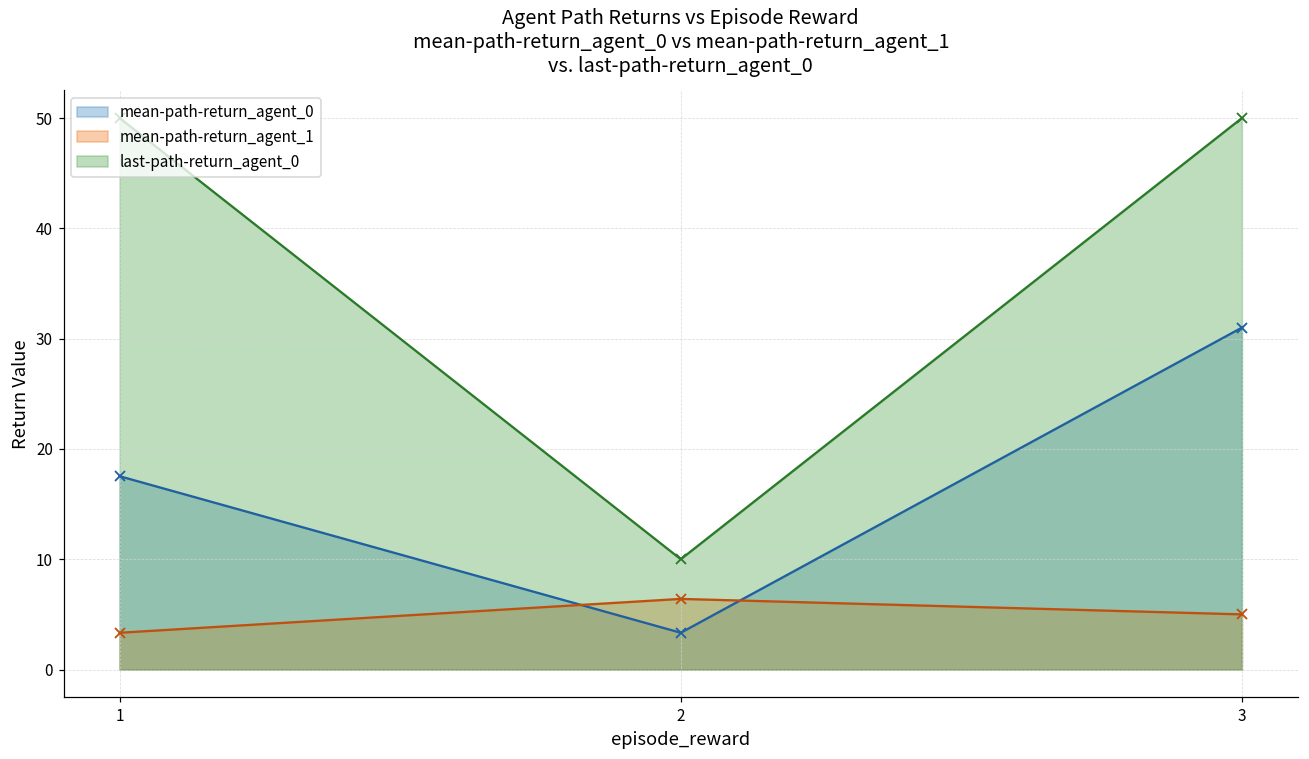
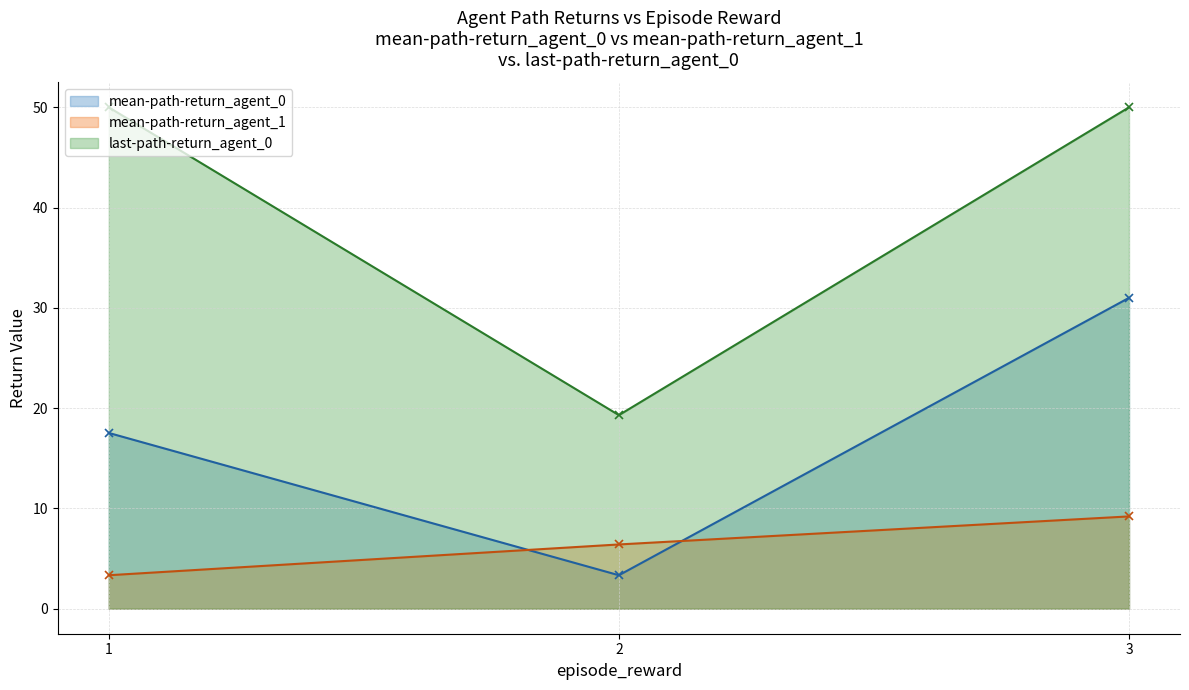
  {
    "mean-path-return_agent_0": {
      "1": 17.5,
      "2": 3.3,
      "3": 31.0
    },
    "mean-path-return_agent_1": {
      "1": 3.3,
      "2": 6.4,
-     "3": 5.0
+     "3": 9.2
    },
    "last-path-return_agent_0": {
-     "2": 10.0,
+     "2": 19.3,
      "3": 50.0
    }
  }
